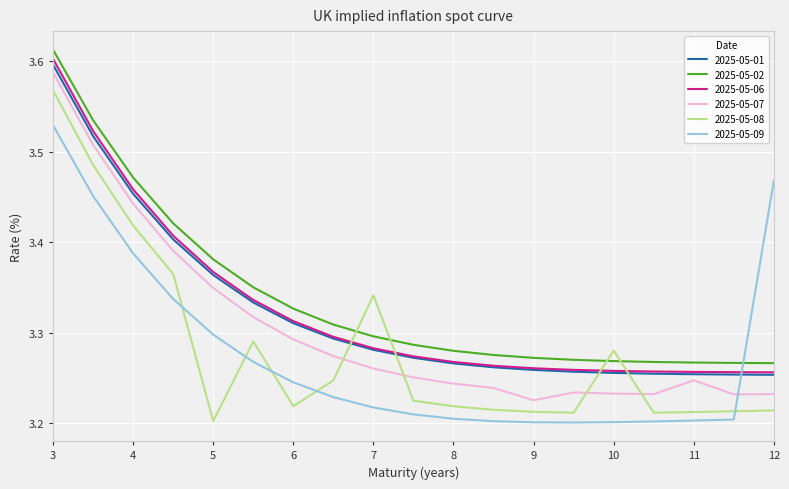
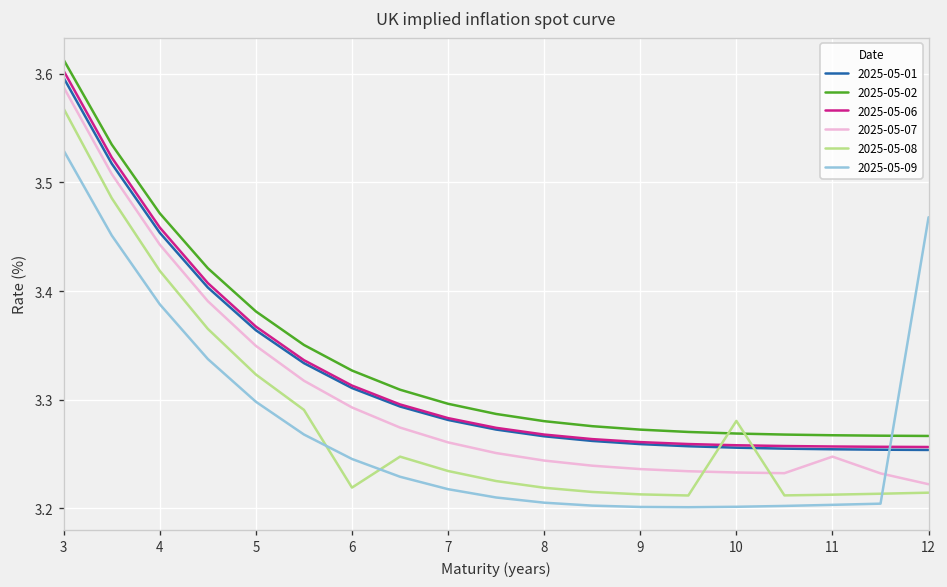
  {
    "2025-05-01": {
      "3": 3.60,
      "4": 3.45,
      "5": 3.36
    },
    "2025-05-02": {
      "3": 3.61,
      "4": 3.47,
      "5": 3.38,
      "6": 3.33,
      "7": 3.30,
      "8": 3.28,
      "9": 3.27,
      "10": 3.27,
      "11": 3.27,
      "12": 3.27
    },
    "2025-05-06": {
      "3": 3.60,
      "4": 3.46,
      "5": 3.37
    },
    "2025-05-07": {
      "3": 3.59,
      "4": 3.44,
      "5": 3.35,
      "6": 3.29,
      "7": 3.26,
      "8": 3.24,
-     "9": 3.23,
+     "9": 3.24,
      "10": 3.23,
      "11": 3.25,
-     "12": 3.23
+     "12": 3.22
    },
    "2025-05-08": {
      "3": 3.57,
      "4": 3.42,
-     "5": 3.20,
+     "5": 3.32,
      "6": 3.22,
-     "7": 3.34,
+     "7": 3.23,
      "8": 3.22,
      "9": 3.21,
      "10": 3.28,
      "11": 3.21,
      "12": 3.21
    },
    "2025-05-09": {
      "3": 3.53,
      "4": 3.39,
      "5": 3.30,
      "6": 3.25,
      "7": 3.22,
      "8": 3.21,
      "9": 3.20,
      "10": 3.20,
      "11": 3.20,
      "12": 3.47
    }
  }
